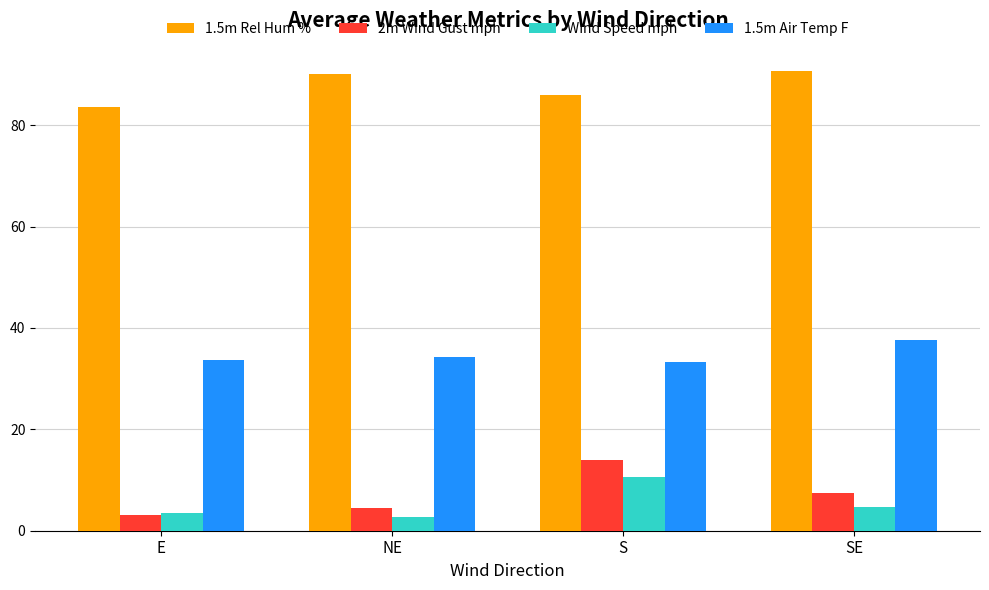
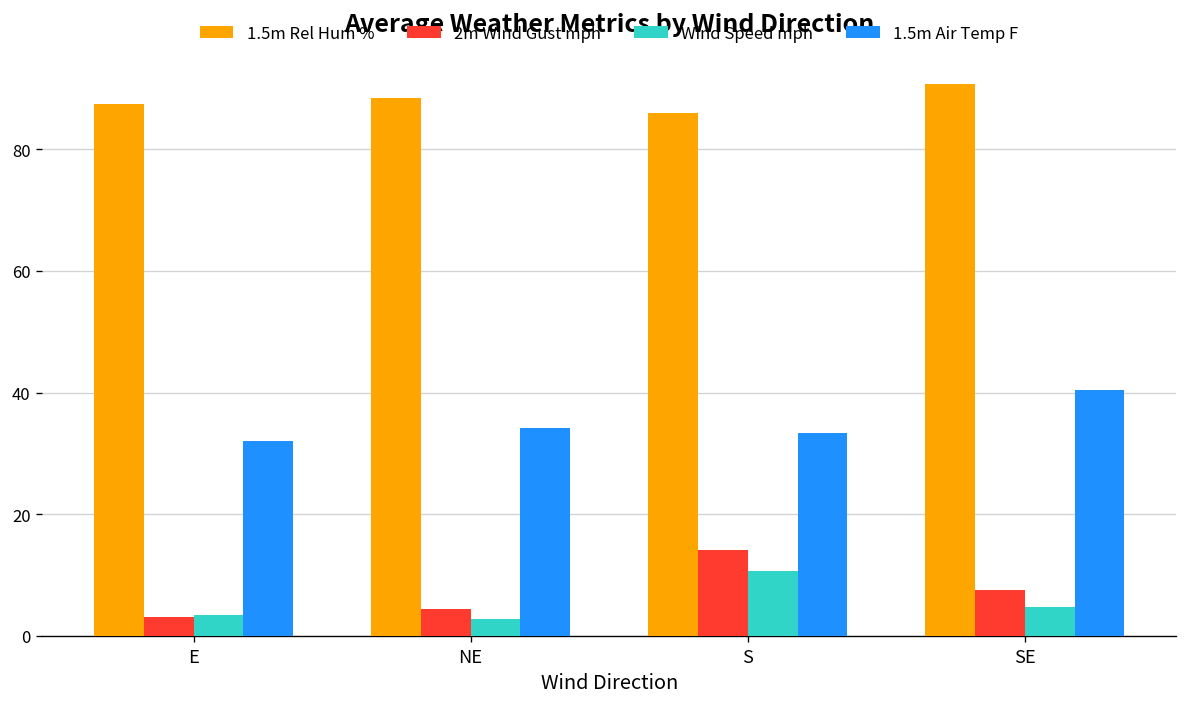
  {
    "1.5m Rel Hum %": {
-     "E": 84,
-     "NE": 90,
+     "E": 87,
+     "NE": 89,
      "S": 86,
      "SE": 91
    },
    "2m Wind Gust mph": {
      "E": 3,
      "NE": 4,
      "S": 14,
      "SE": 7
    },
    "Wind Speed mph": {
      "E": 3,
      "NE": 3,
      "S": 11,
      "SE": 5
    },
    "1.5m Air Temp F": {
-     "E": 34,
+     "E": 32,
      "NE": 34,
      "S": 33,
-     "SE": 38
+     "SE": 40
    }
  }
